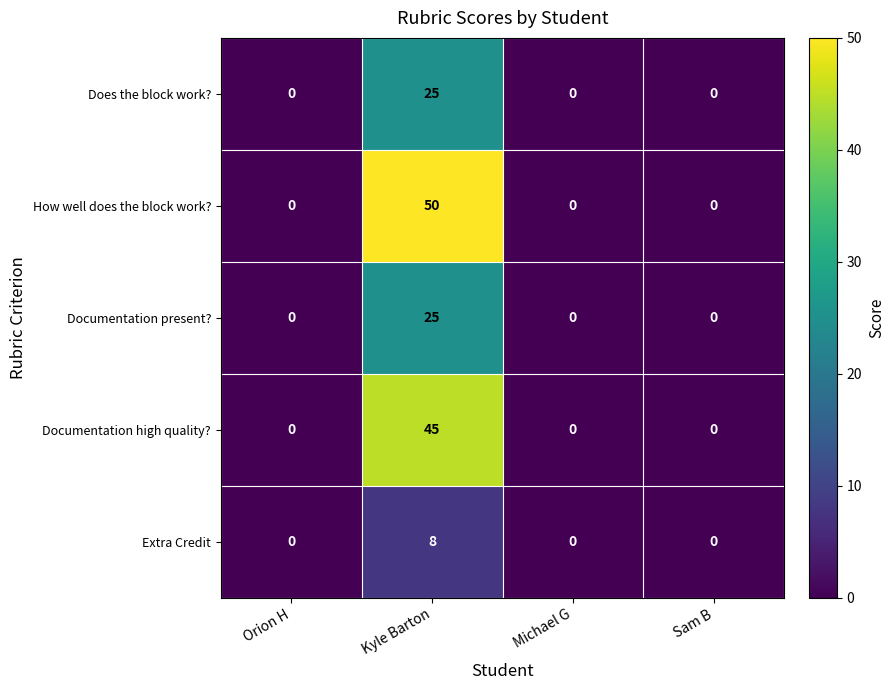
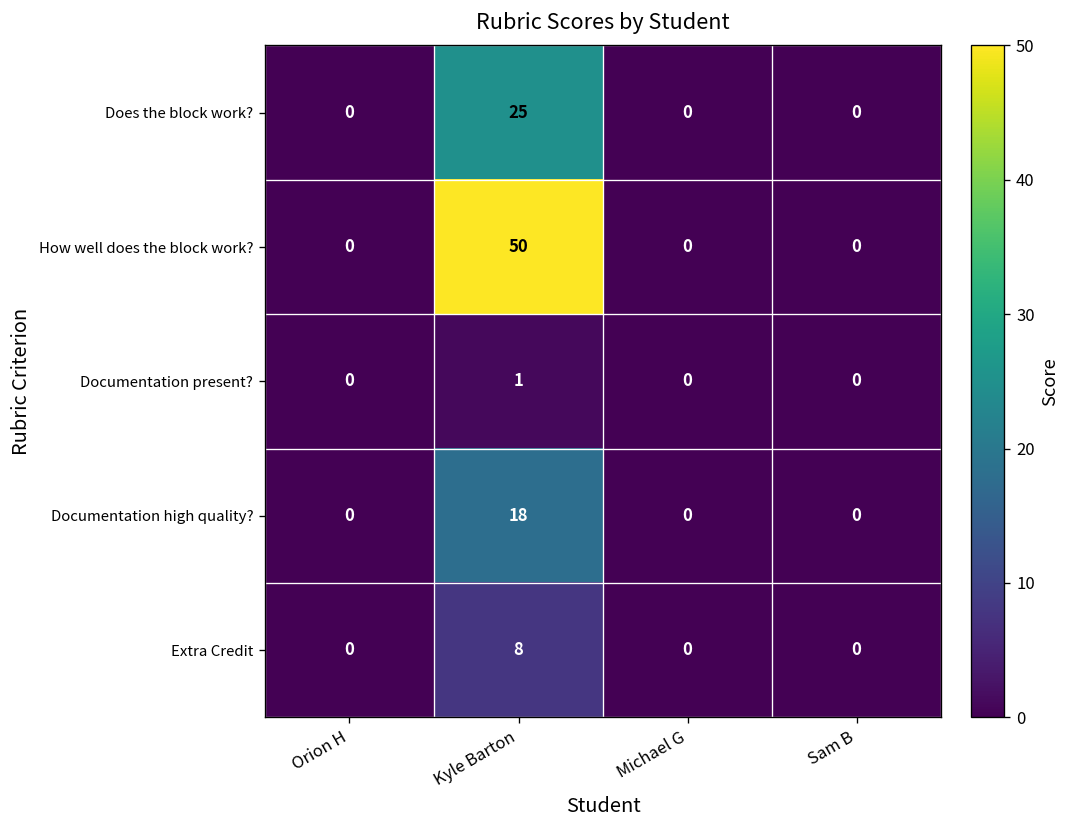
  {
    "Does the block work?": {
      "Orion H": 0,
      "Kyle Barton": 25,
      "Michael G": 0,
      "Sam B": 0
    },
    "How well does the block work?": {
      "Orion H": 0,
      "Kyle Barton": 50,
      "Michael G": 0,
      "Sam B": 0
    },
    "Documentation present?": {
      "Orion H": 0,
-     "Kyle Barton": 25,
+     "Kyle Barton": 1,
      "Michael G": 0,
      "Sam B": 0
    },
    "Documentation high quality?": {
      "Orion H": 0,
-     "Kyle Barton": 45,
+     "Kyle Barton": 18,
      "Michael G": 0,
      "Sam B": 0
    },
    "Extra Credit": {
      "Orion H": 0,
      "Kyle Barton": 8,
      "Michael G": 0,
      "Sam B": 0
    }
  }
